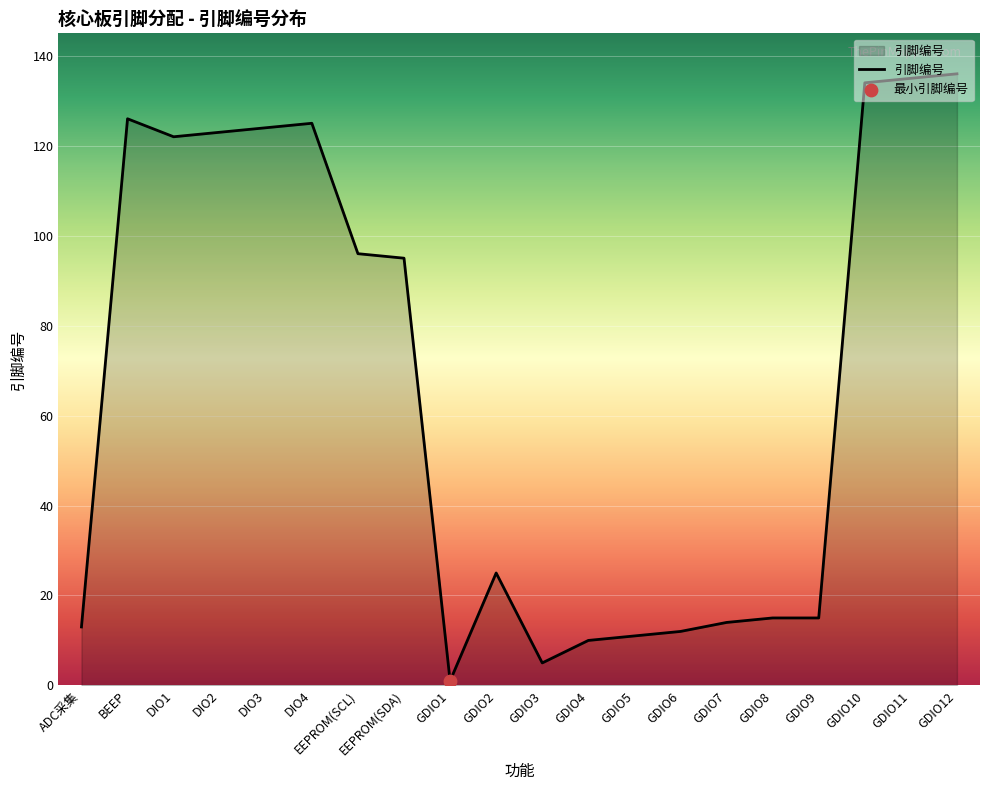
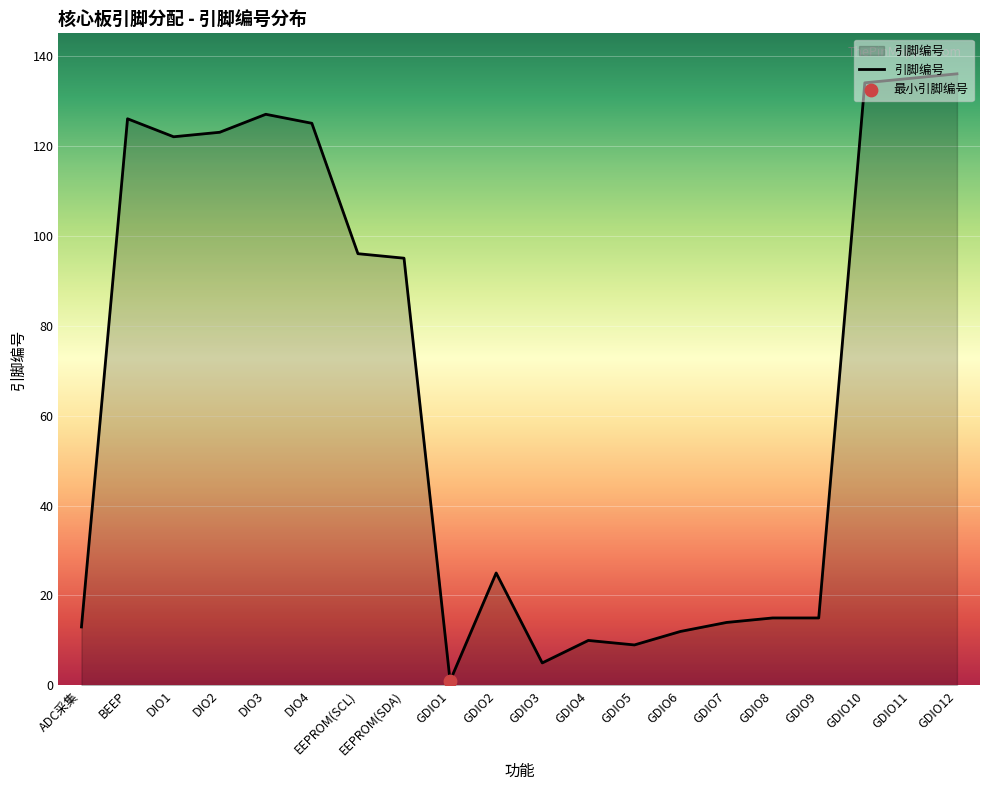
  {
    "引脚编号": {
      "ADC采集": 13,
      "BEEP": 126,
      "DIO1": 122,
      "DIO2": 123,
-     "DIO3": 124,
+     "DIO3": 127,
      "DIO4": 125,
      "EEPROM(SCL)": 96,
      "EEPROM(SDA)": 95,
      "GDIO2": 25,
      "GDIO3": 5,
      "GDIO4": 10,
-     "GDIO5": 11,
+     "GDIO5": 9,
      "GDIO6": 12,
      "GDIO7": 14,
      "GDIO8": 15,
      "GDIO9": 15
    }
  }
